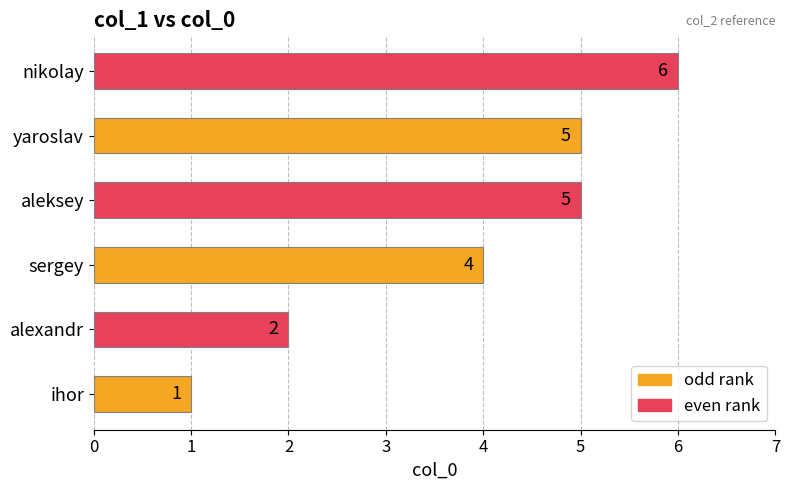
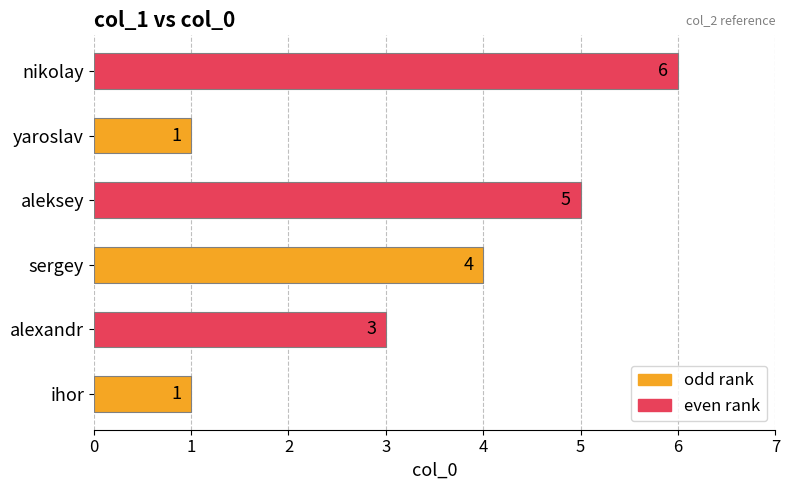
  {
    "nikolay": 6,
-   "yaroslav": 5,
+   "yaroslav": 1,
    "aleksey": 5,
    "sergey": 4,
-   "alexandr": 2,
+   "alexandr": 3,
    "ihor": 1
  }
